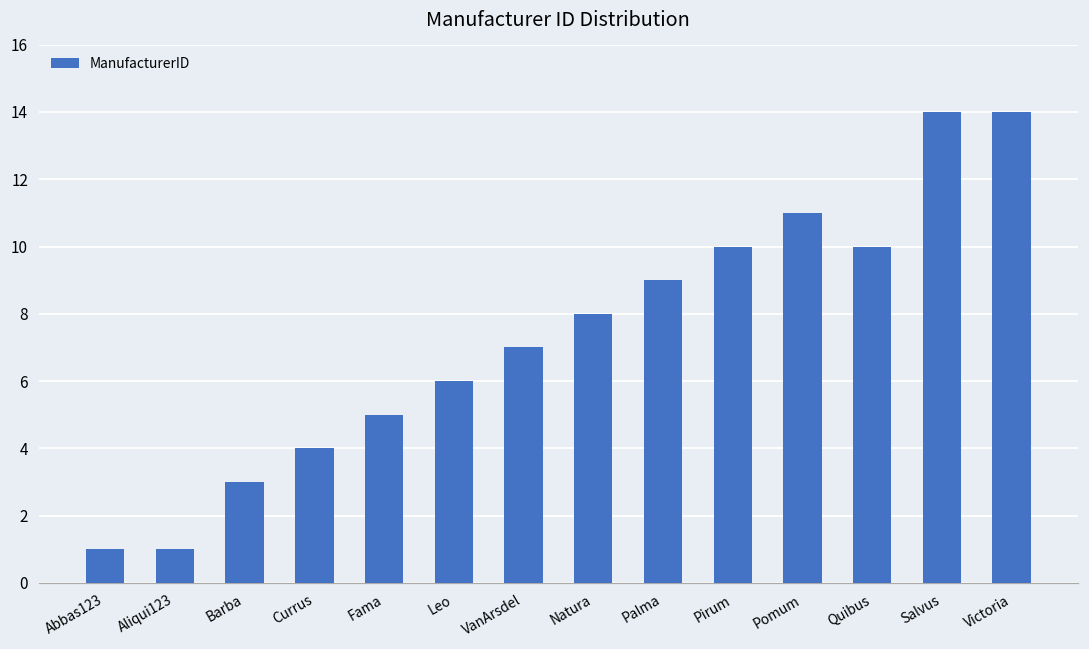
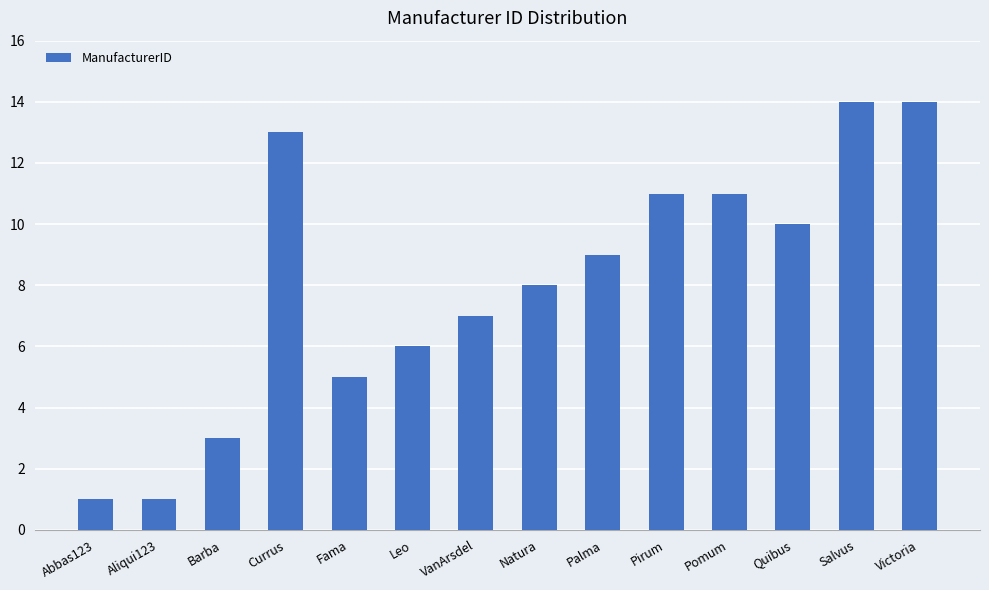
  {
    "Abbas123": 1,
    "Aliqui123": 1,
    "Barba": 3,
-   "Currus": 4,
+   "Currus": 13,
    "Fama": 5,
    "Leo": 6,
    "VanArsdel": 7,
    "Natura": 8,
    "Palma": 9,
-   "Pirum": 10,
+   "Pirum": 11,
    "Pomum": 11,
    "Quibus": 10,
    "Salvus": 14,
    "Victoria": 14
  }
